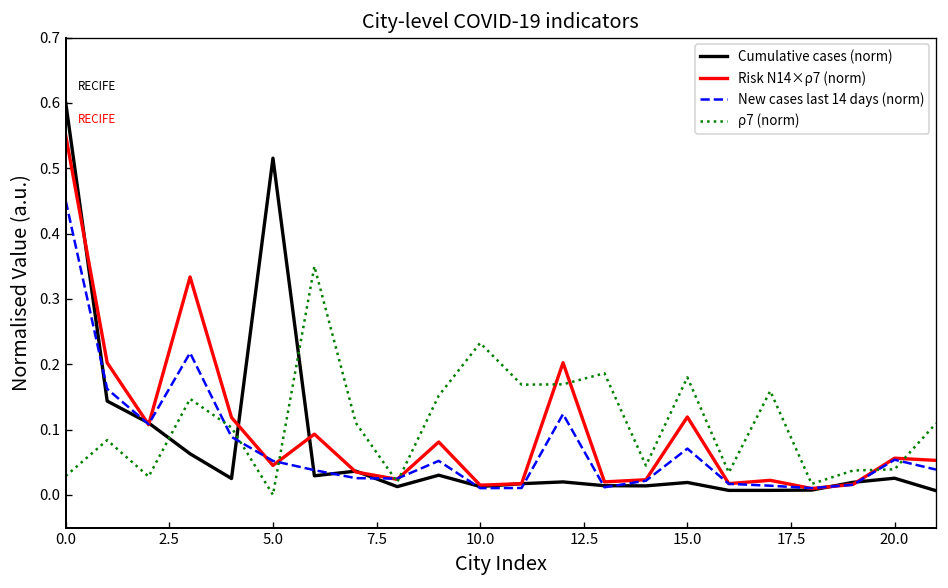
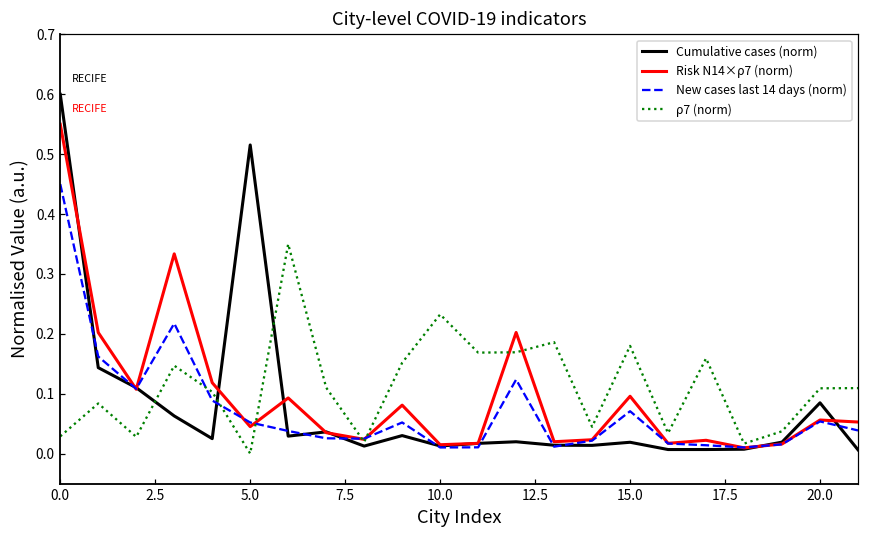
  {
    "Cumulative cases (norm)": {
      "0.0": 0.60,
      "5.0": 0.52,
      "15.0": 0.02,
-     "20.0": 0.03
+     "20.0": 0.08
    },
    "Risk N14×ρ7 (norm)": {
      "0.0": 0.55,
      "5.0": 0.05,
-     "15.0": 0.12
+     "15.0": 0.10
    },
    "New cases last 14 days (norm)": {
      "0.0": 0.45,
      "5.0": 0.05,
      "15.0": 0.07
    },
    "ρ7 (norm)": {
      "0.0": 0.03,
      "5.0": 0.00,
      "10.0": 0.23,
      "15.0": 0.18,
-     "20.0": 0.04
+     "20.0": 0.11
    }
  }
